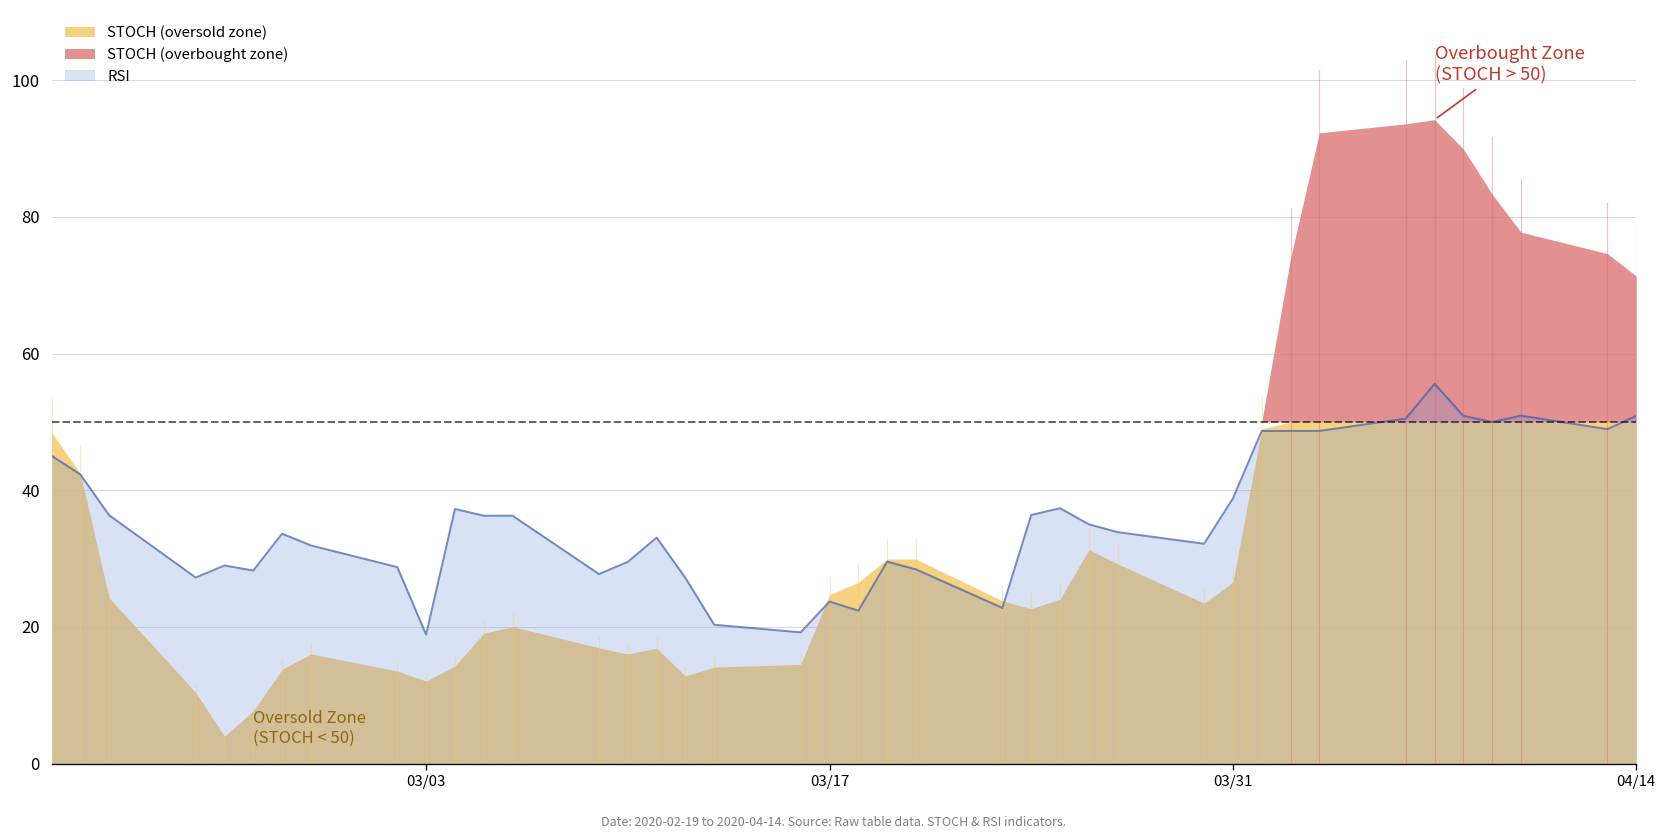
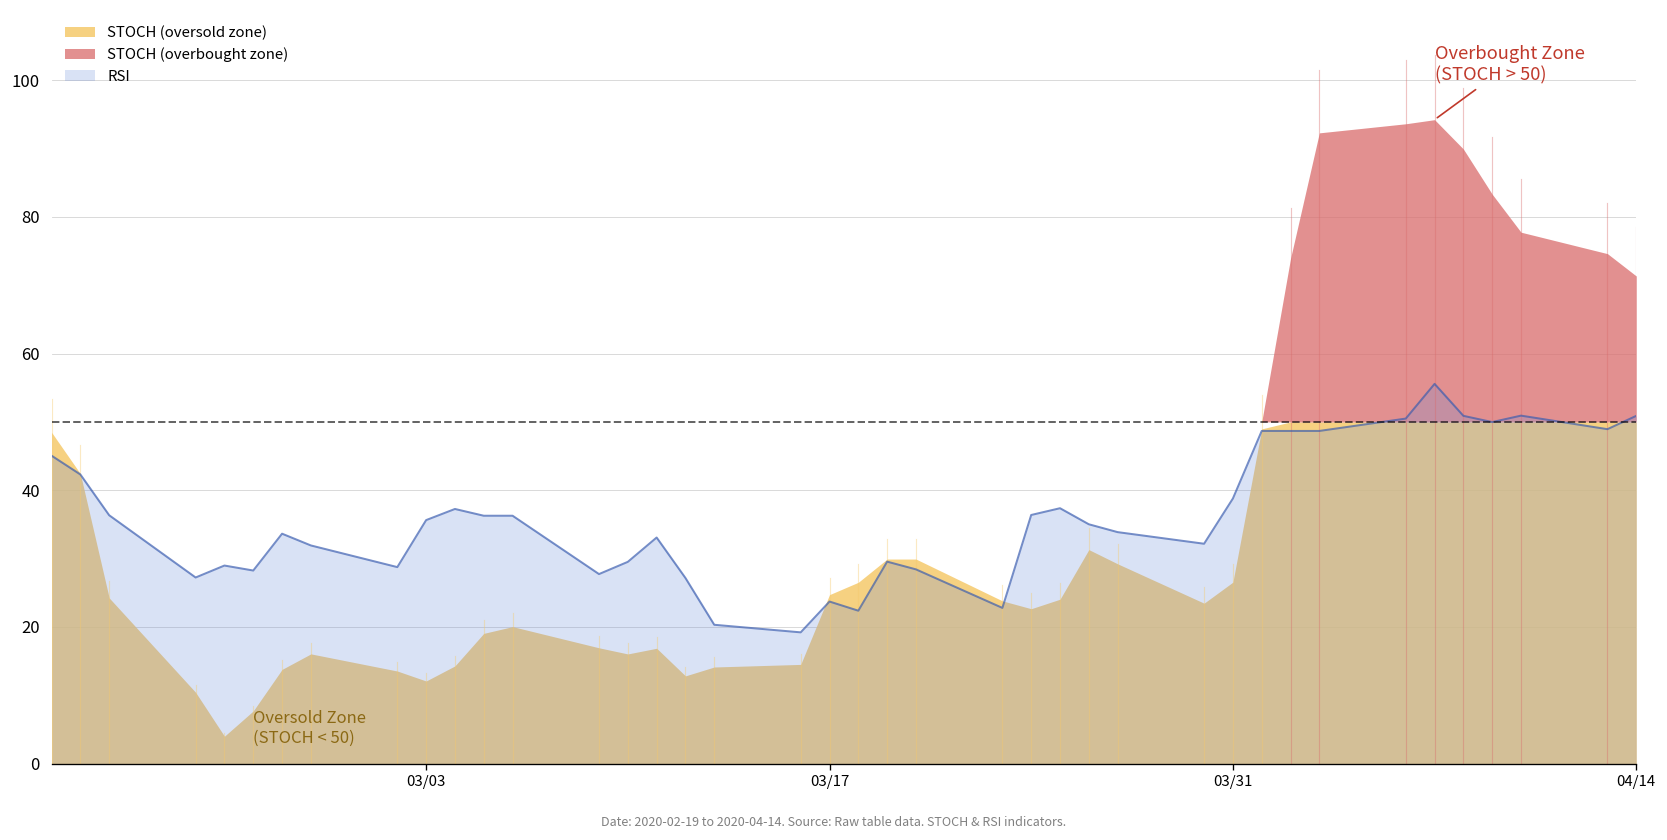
  {
    "STOCH (oversold zone)": {
      "03/03": 12,
      "03/17": 25,
      "03/31": 27,
      "04/14": 50
    },
    "RSI": {
-     "03/03": 19,
+     "03/03": 36,
      "03/17": 24,
      "03/31": 39,
      "04/14": 51
    }
  }
